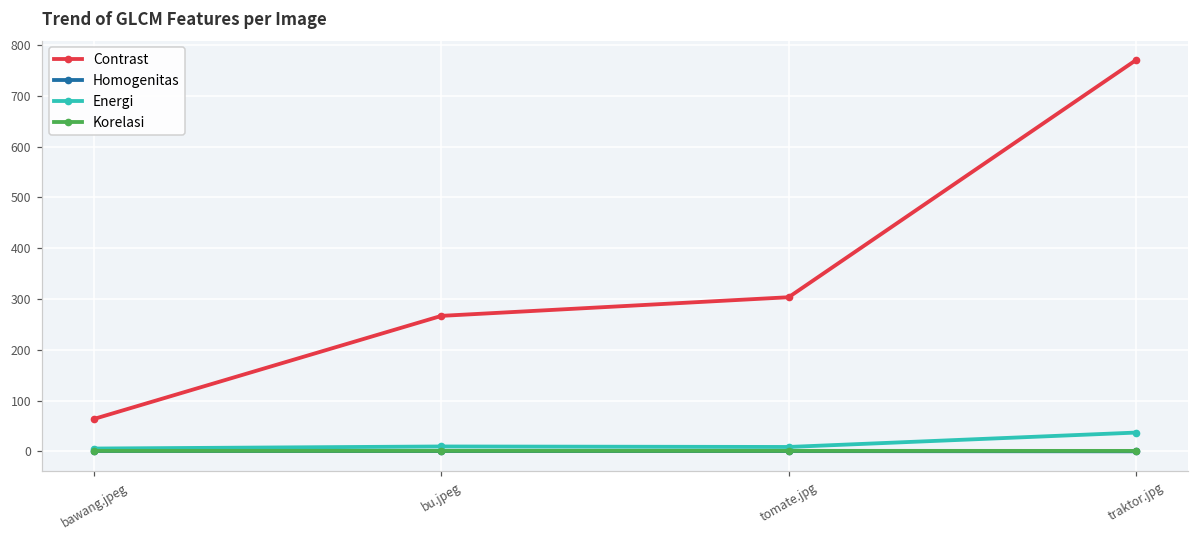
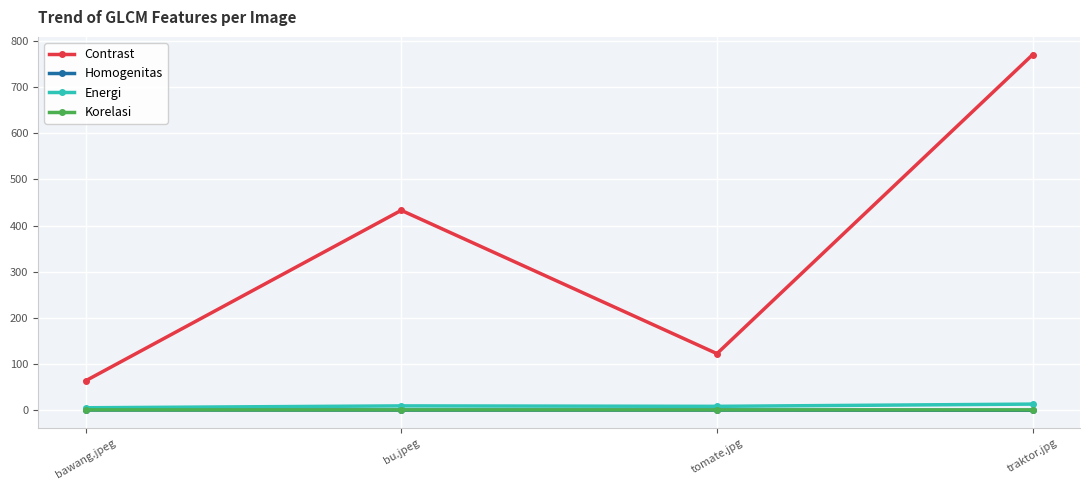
  {
    "Contrast": {
      "bawang.jpeg": 60,
-     "bu.jpeg": 270,
-     "tomate.jpg": 300,
+     "bu.jpeg": 430,
+     "tomate.jpg": 120,
      "traktor.jpg": 770
    },
    "Korelasi": {
      "bu.jpeg": 0,
      "tomate.jpg": 0,
      "traktor.jpg": 0
    },
    "Energi": {
      "bu.jpeg": 10,
      "tomate.jpg": 10,
-     "traktor.jpg": 40
+     "traktor.jpg": 10
    }
  }
